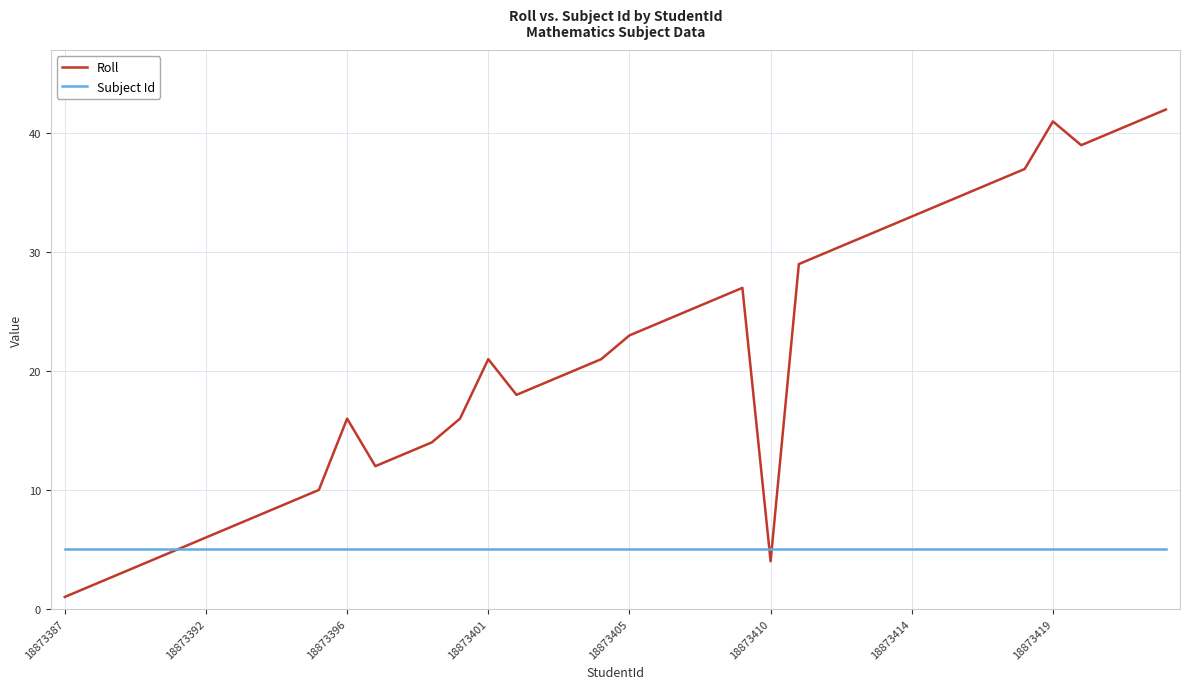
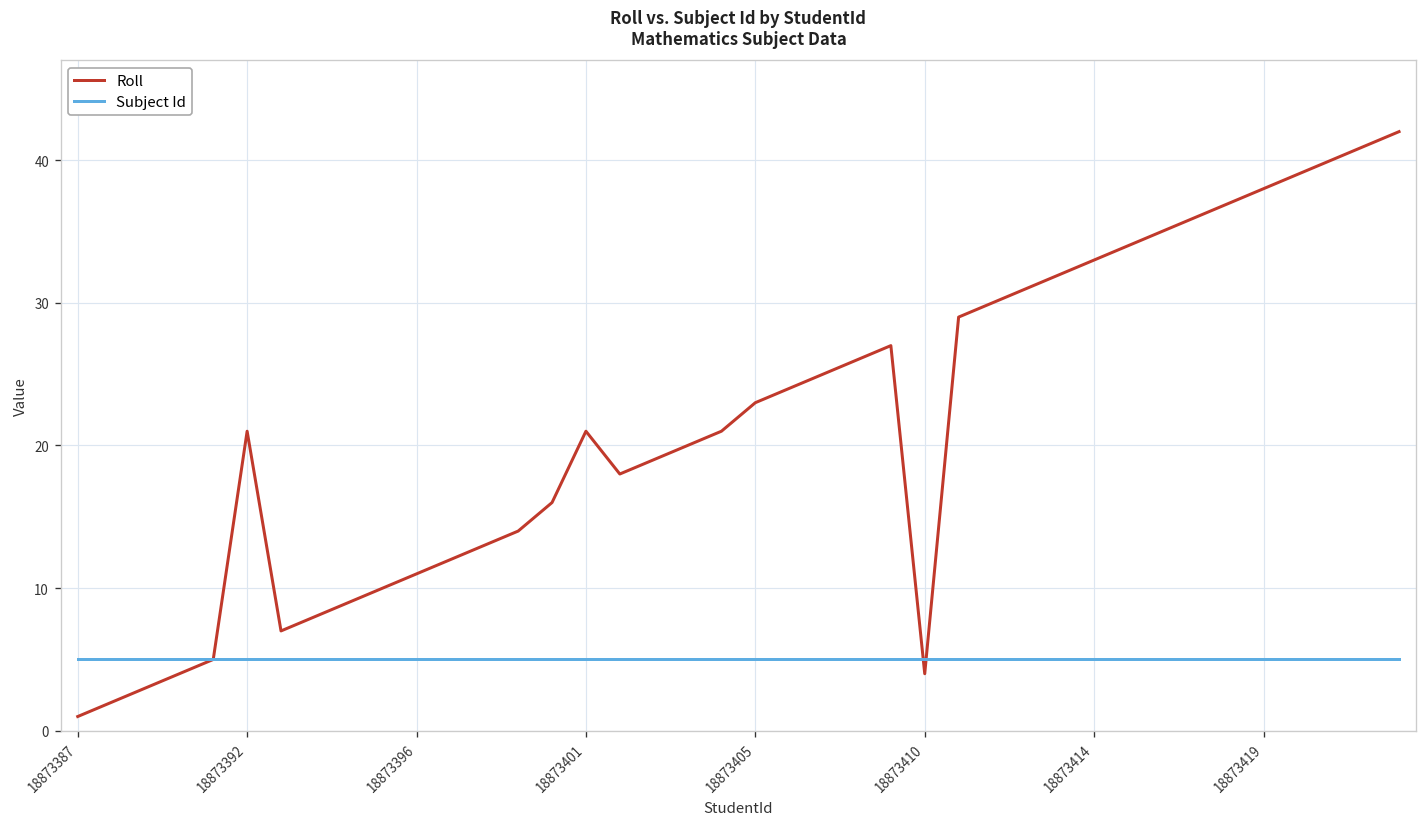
  {
    "Roll": {
      "18873387": 1,
-     "18873392": 6,
-     "18873396": 16,
+     "18873392": 21,
+     "18873396": 11,
      "18873401": 21,
      "18873405": 23,
      "18873410": 4,
      "18873414": 33,
-     "18873419": 41
+     "18873419": 38
    },
    "Subject Id": {
      "18873387": 5,
      "18873392": 5,
      "18873396": 5,
      "18873401": 5,
      "18873405": 5,
      "18873410": 5,
      "18873414": 5,
      "18873419": 5
    }
  }
